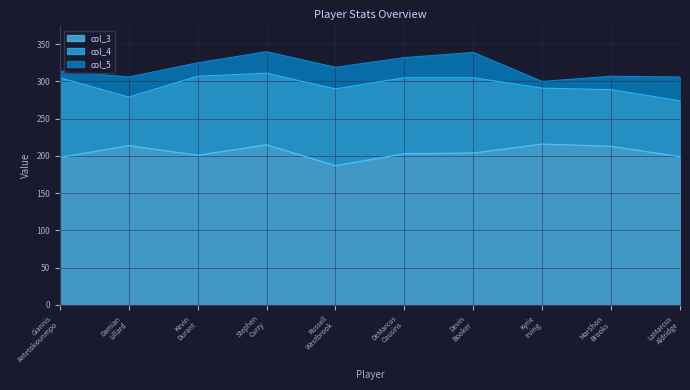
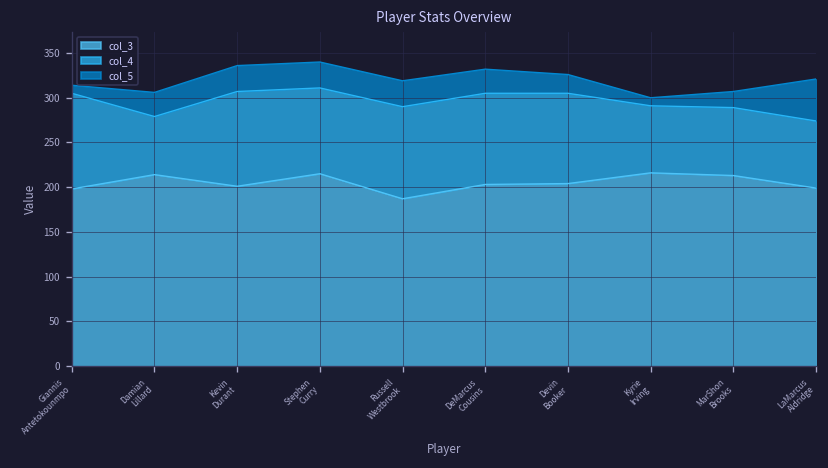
  {
    "col_5": {
      "Giannis Antetokounmpo": 10,
      "Damian Lillard": 30,
-     "Kevin Durant": 20,
+     "Kevin Durant": 30,
      "Stephen Curry": 30,
      "Russell Westbrook": 30,
      "DeMarcus Cousins": 30,
-     "Devin Booker": 30,
+     "Devin Booker": 20,
      "Kyrie Irving": 10,
      "MarShon Brooks": 20,
-     "LaMarcus Aldridge": 30
+     "LaMarcus Aldridge": 50
    }
  }
